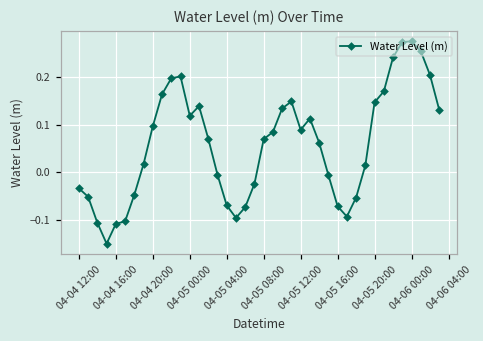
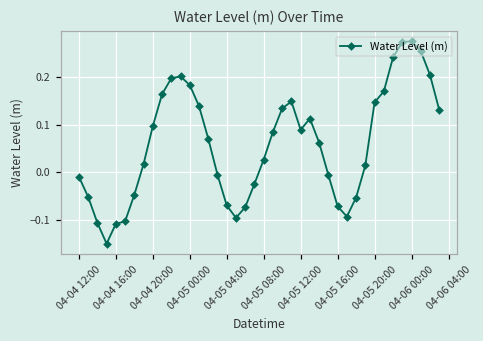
  {
-   "04-04 12:00": -0.03,
+   "04-04 12:00": -0.01,
    "04-04 16:00": -0.11,
    "04-04 20:00": 0.10,
-   "04-05 00:00": 0.12,
+   "04-05 00:00": 0.18,
    "04-05 04:00": -0.07,
-   "04-05 08:00": 0.07,
+   "04-05 08:00": 0.03,
    "04-05 12:00": 0.09,
    "04-05 16:00": -0.07,
    "04-05 20:00": 0.15
  }
